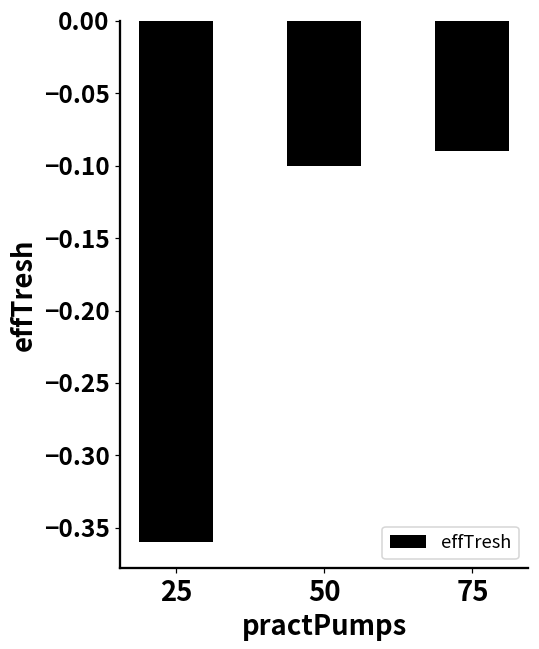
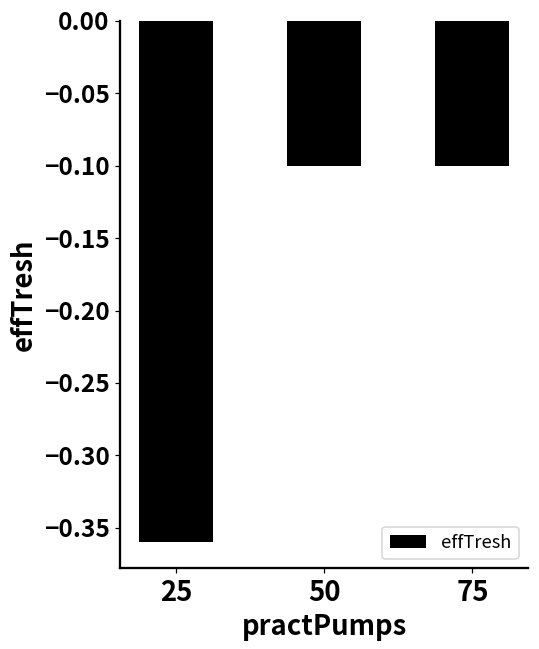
  {
    "25": -0.36,
    "50": -0.10,
-   "75": -0.09
+   "75": -0.10
  }
